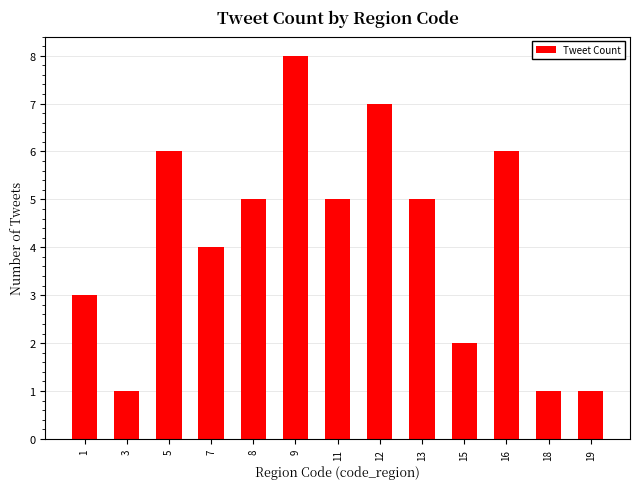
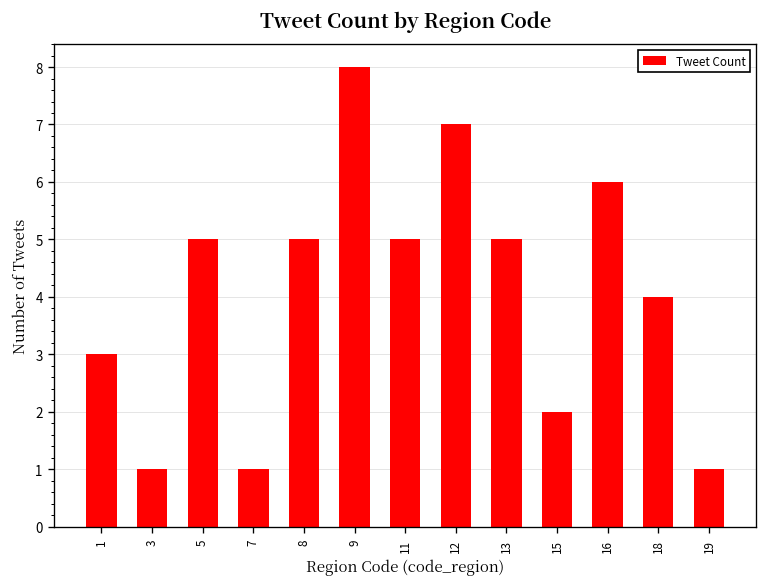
  {
    "1": 3,
    "3": 1,
-   "5": 6,
-   "7": 4,
+   "5": 5,
+   "7": 1,
    "8": 5,
    "9": 8,
    "11": 5,
    "12": 7,
    "13": 5,
    "15": 2,
    "16": 6,
-   "18": 1,
+   "18": 4,
    "19": 1
  }
